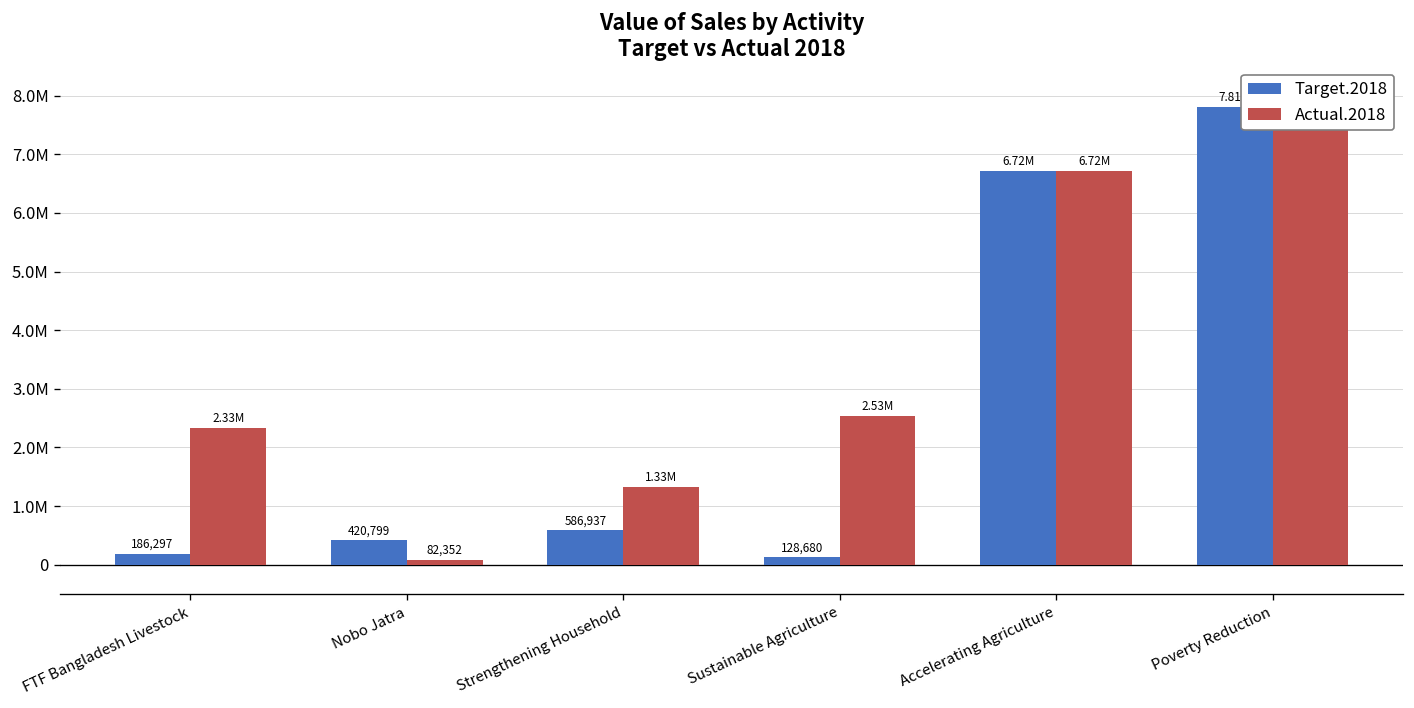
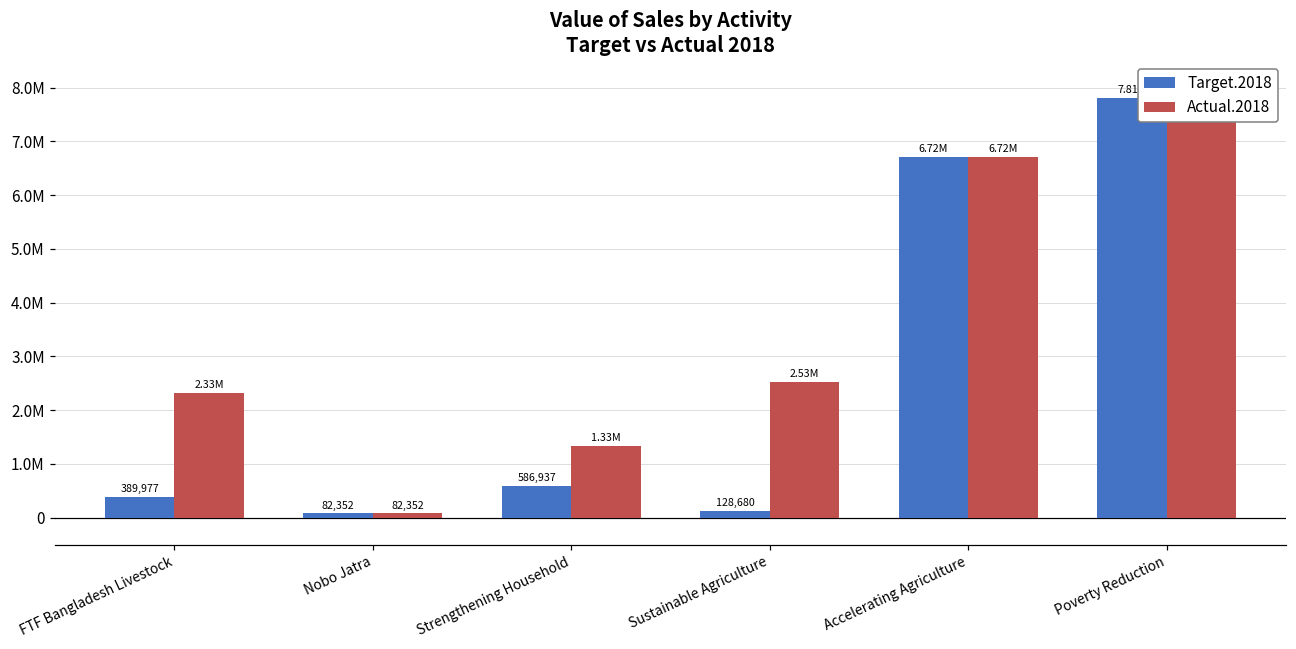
  {
    "Target.2018": {
-     "FTF Bangladesh Livestock": "186,297",
-     "Nobo Jatra": "420,799",
+     "FTF Bangladesh Livestock": "389,977",
+     "Nobo Jatra": "82,352",
      "Strengthening Household": "586,937",
      "Sustainable Agriculture": "128,680",
      "Accelerating Agriculture": "6.72M"
    },
    "Actual.2018": {
      "FTF Bangladesh Livestock": "2.33M",
      "Nobo Jatra": "82,352",
      "Strengthening Household": "1.33M",
      "Sustainable Agriculture": "2.53M",
      "Accelerating Agriculture": "6.72M"
    }
  }
